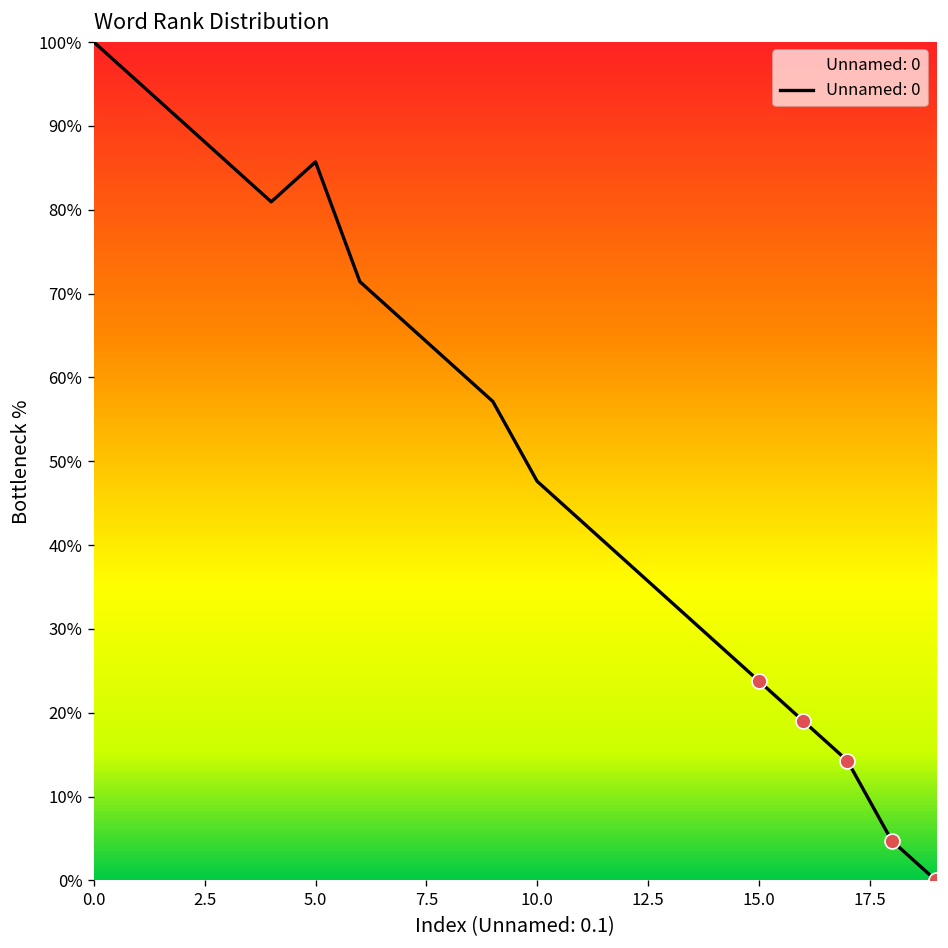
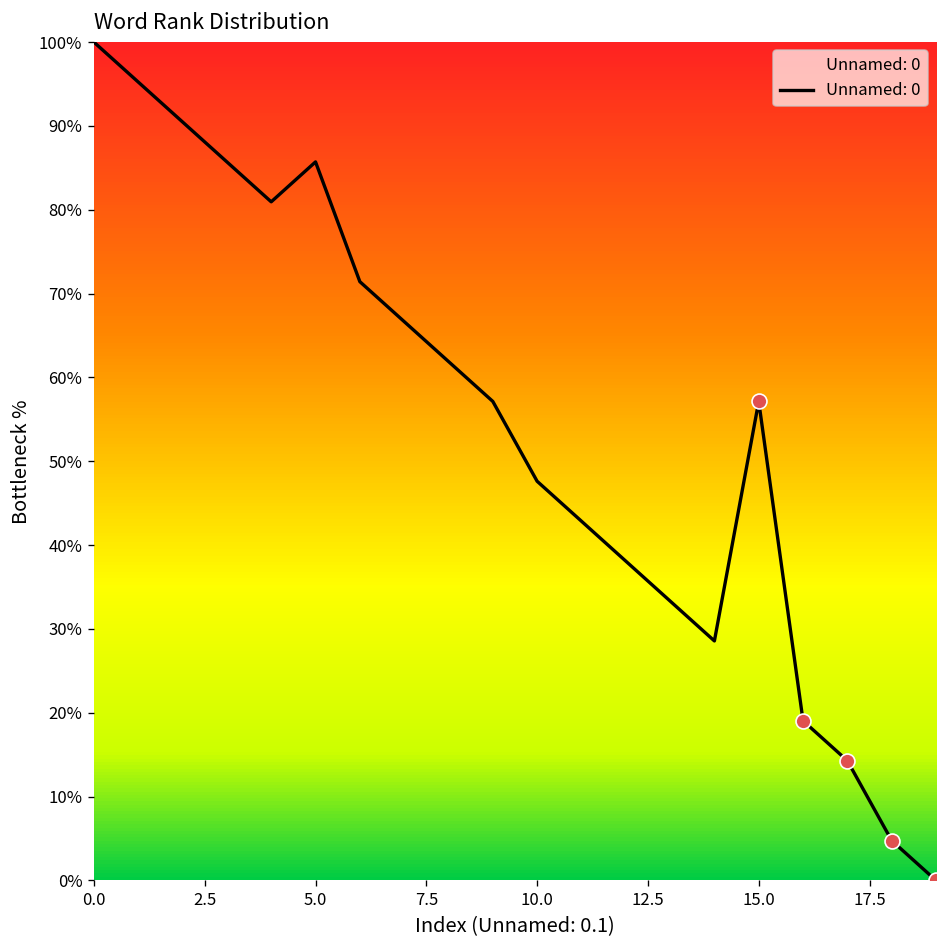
  {
    "Unnamed: 0": {
      "0.0": "100%",
      "5.0": "86%",
      "10.0": "48%",
-     "15.0": "24%"
+     "15.0": "57%"
    }
  }
